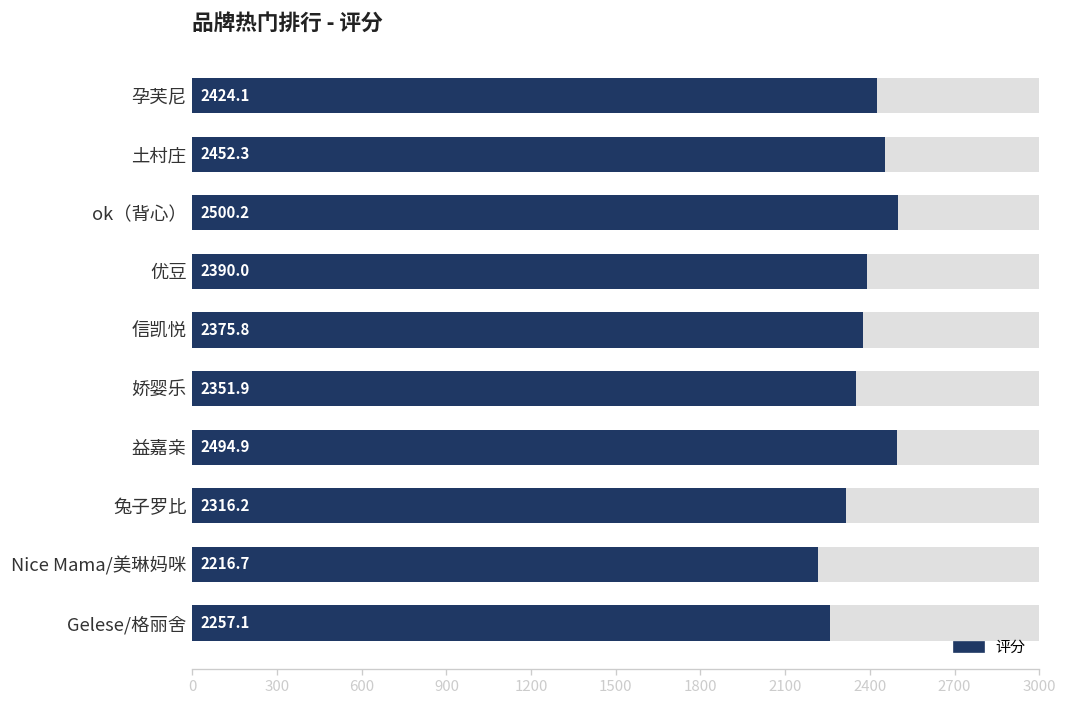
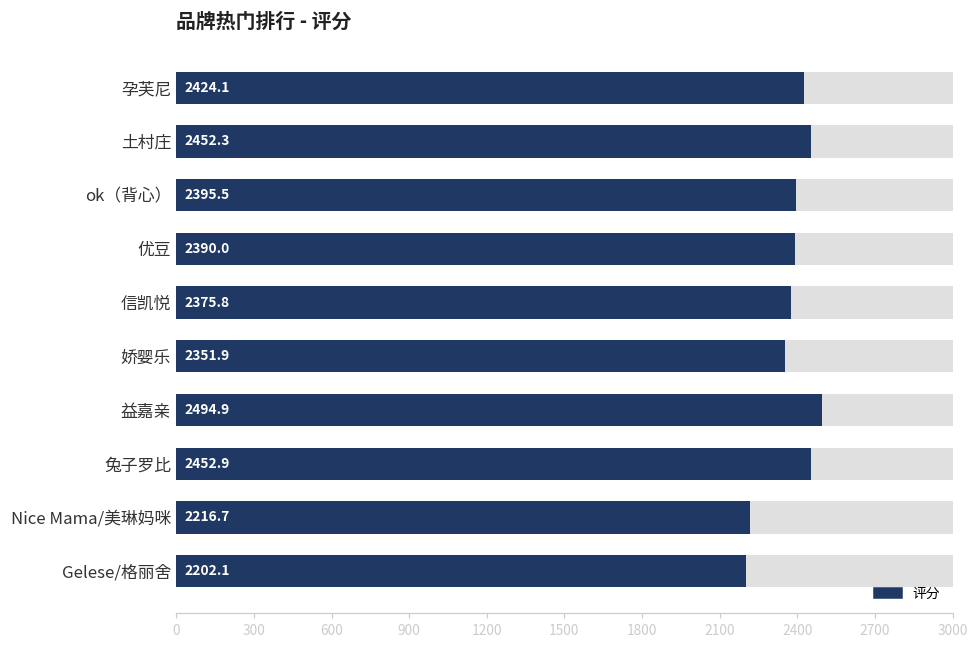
  {
    "评分": {
-     "ok（背心）": 2500.2,
-     "兔子罗比": 2316.2,
-     "Gelese/格丽舍": 2257.1
+     "ok（背心）": 2395.5,
+     "兔子罗比": 2452.9,
+     "Gelese/格丽舍": 2202.1
    }
  }
